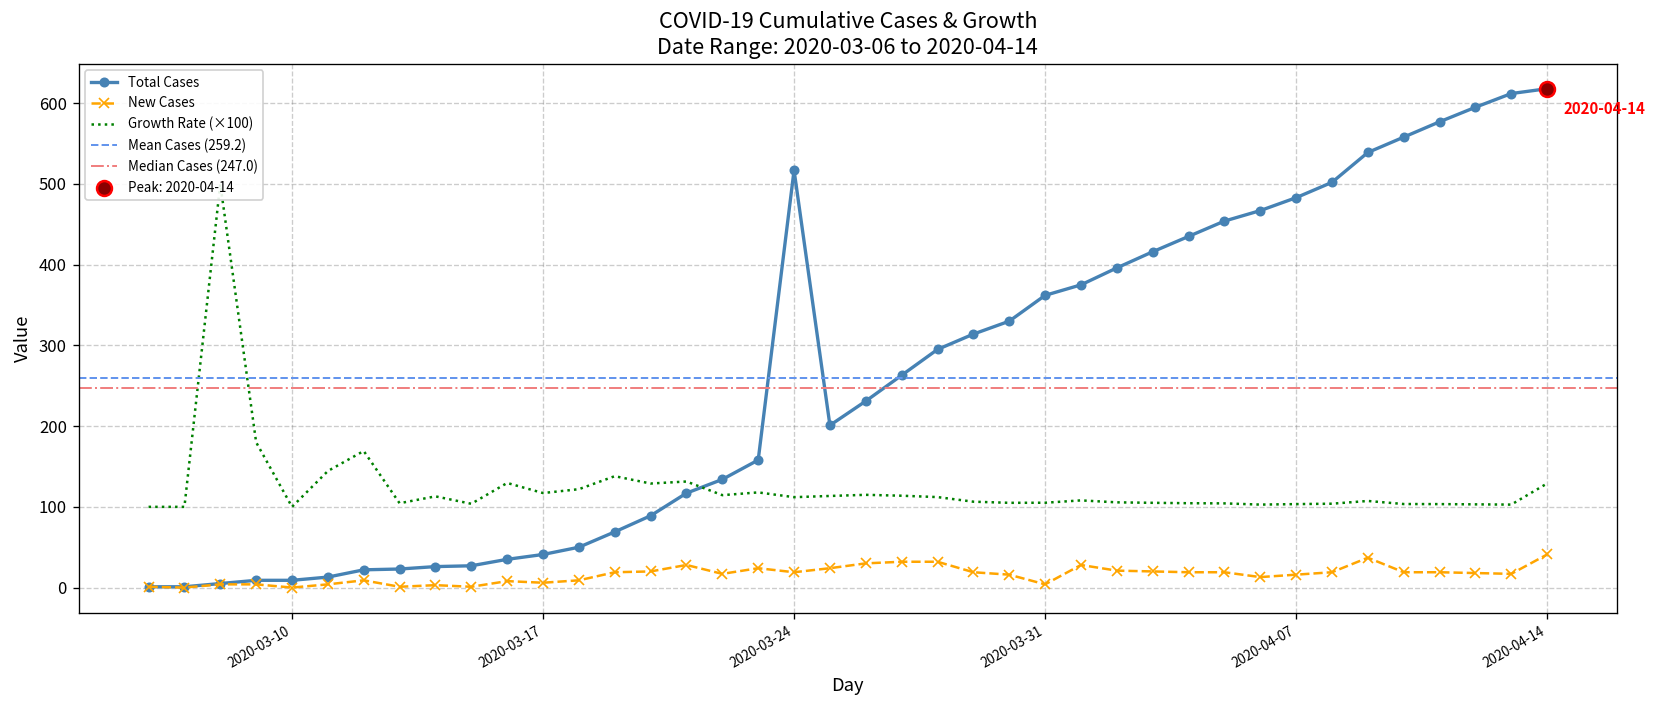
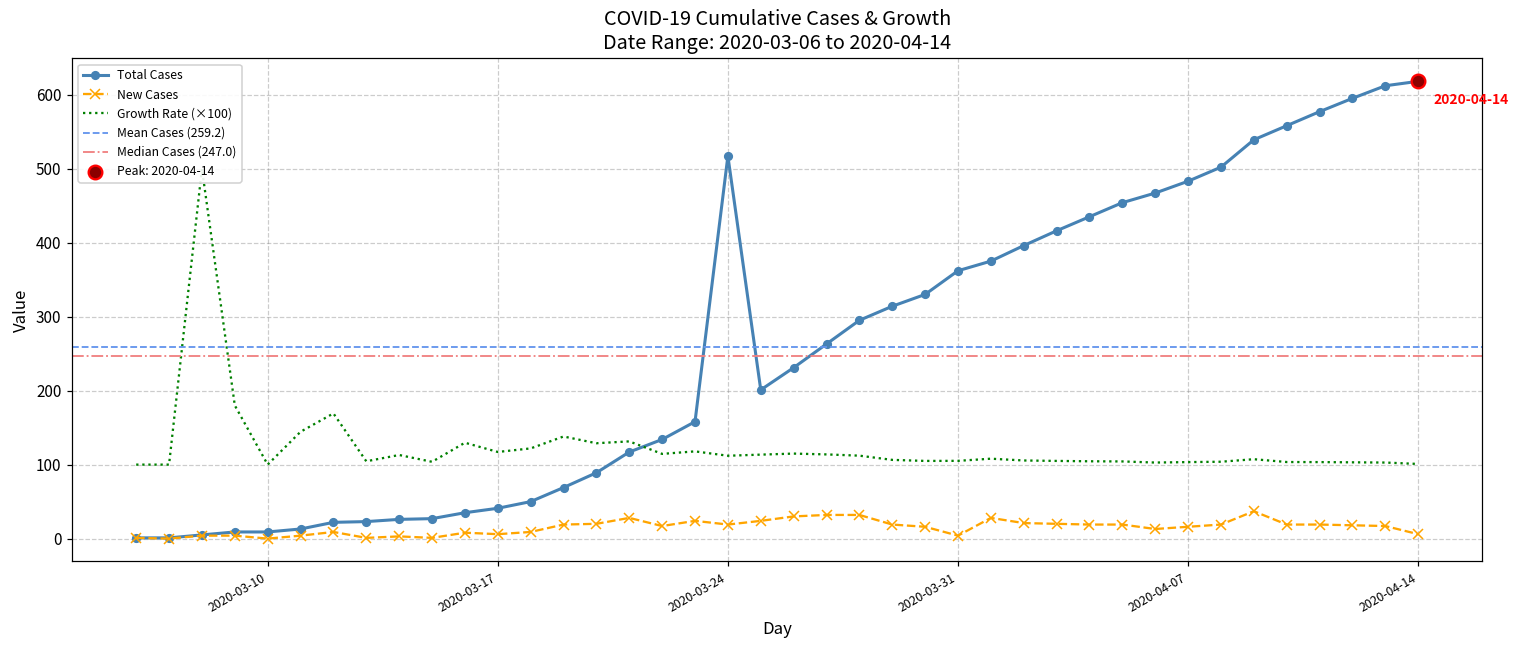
  {
    "Total Cases": {
      "2020-03-10": 10,
      "2020-03-17": 40,
      "2020-03-24": 520,
      "2020-03-31": 360,
      "2020-04-07": 480
    },
    "New Cases": {
      "2020-03-10": 0,
      "2020-03-17": 10,
      "2020-03-24": 20,
      "2020-03-31": 0,
      "2020-04-07": 20,
-     "2020-04-14": 40
+     "2020-04-14": 10
    },
    "Growth Rate (×100)": {
      "2020-03-10": 100,
      "2020-03-17": 120,
      "2020-03-24": 110,
      "2020-03-31": 110,
      "2020-04-07": 100,
-     "2020-04-14": 130
+     "2020-04-14": 100
    }
  }
